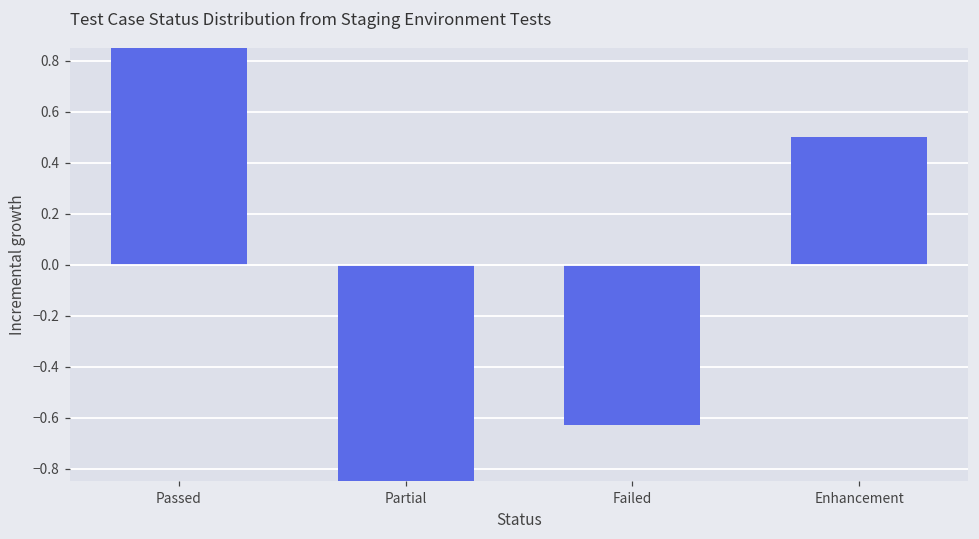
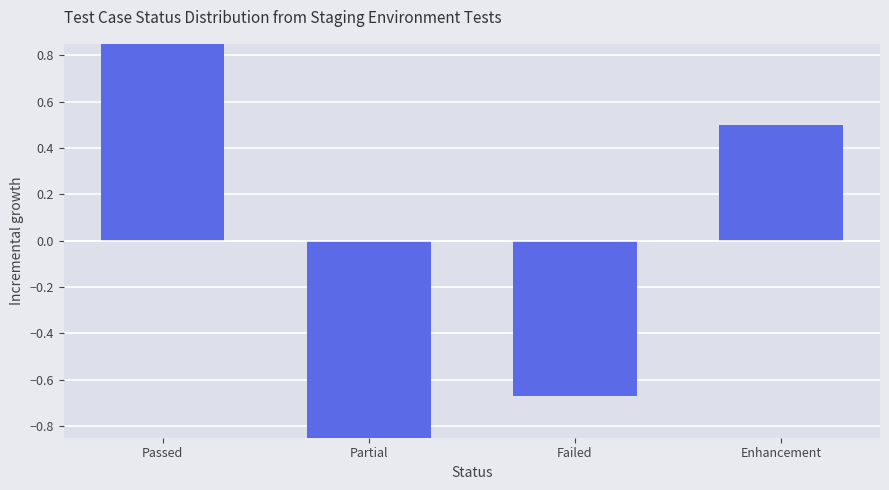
  {
-   "Failed": -0.63,
+   "Failed": -0.67,
    "Enhancement": 0.50
  }
